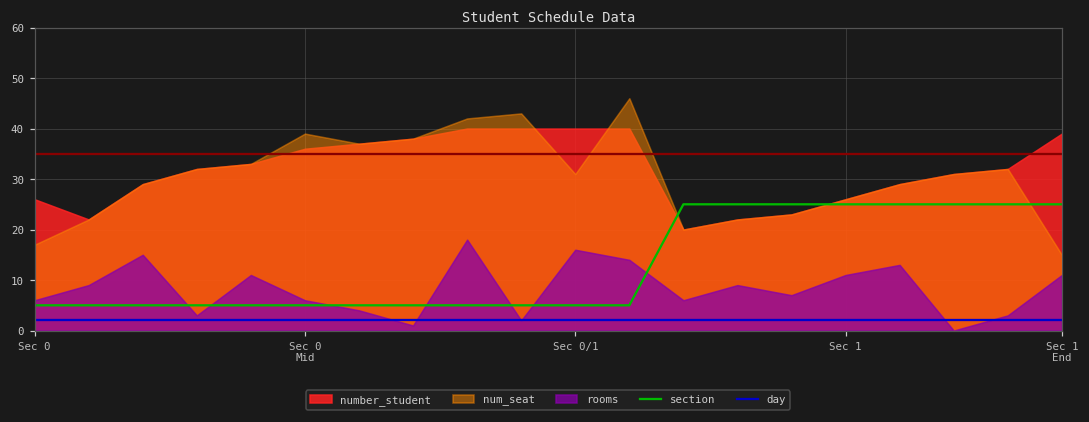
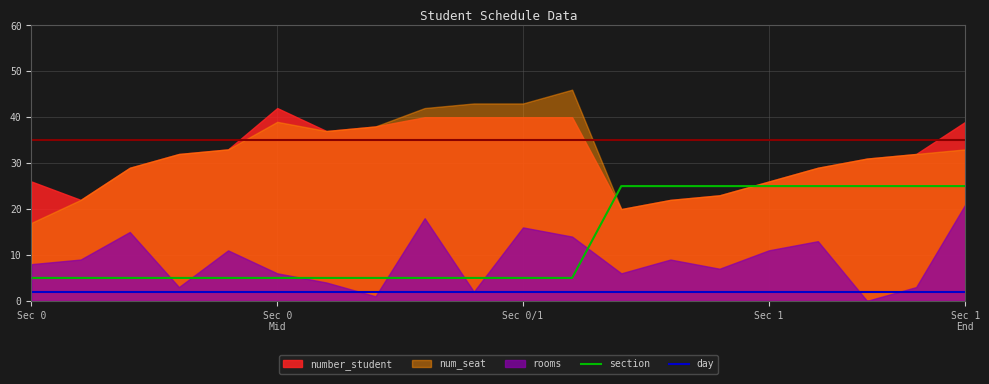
  {
    "section": {
      "Sec 0": 5,
      "Sec 0 Mid": 5,
      "Sec 0/1": 5,
      "Sec 1": 25,
      "Sec 1 End": 25
    },
    "number_student": {
      "Sec 0": 26,
-     "Sec 0 Mid": 36,
+     "Sec 0 Mid": 42,
      "Sec 0/1": 40,
      "Sec 1 End": 39
    },
    "day": {
      "Sec 0": 2,
      "Sec 0 Mid": 2,
      "Sec 0/1": 2,
      "Sec 1": 2,
      "Sec 1 End": 2
    },
    "num_seat": {
      "Sec 0": 17,
      "Sec 0 Mid": 39,
-     "Sec 0/1": 31,
-     "Sec 1 End": 15
+     "Sec 0/1": 43,
+     "Sec 1 End": 33
    },
    "rooms": {
-     "Sec 0": 6,
+     "Sec 0": 8,
      "Sec 0 Mid": 6,
      "Sec 0/1": 16,
      "Sec 1": 11,
-     "Sec 1 End": 11
+     "Sec 1 End": 21
    }
  }
